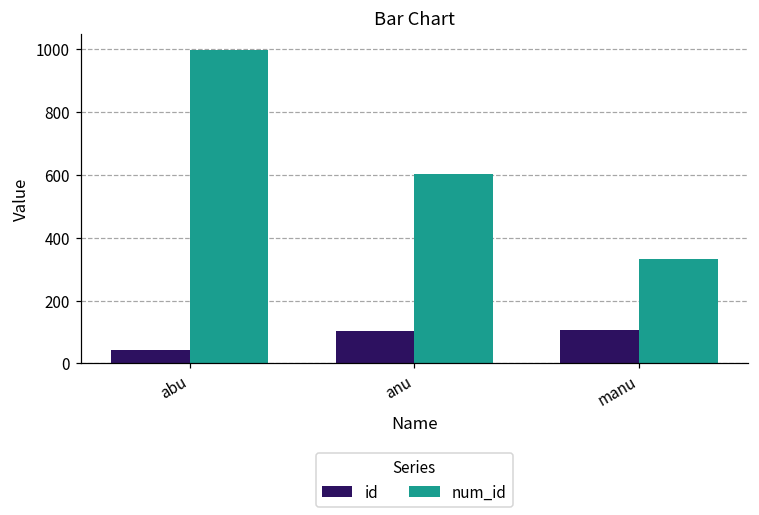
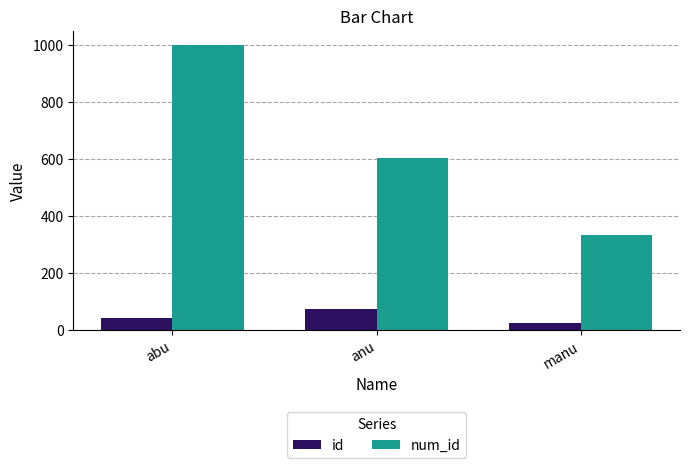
  {
    "id": {
      "abu": 40,
-     "anu": 100,
-     "manu": 110
+     "anu": 70,
+     "manu": 30
    },
    "num_id": {
      "abu": 1000,
      "anu": 600,
      "manu": 330
    }
  }
